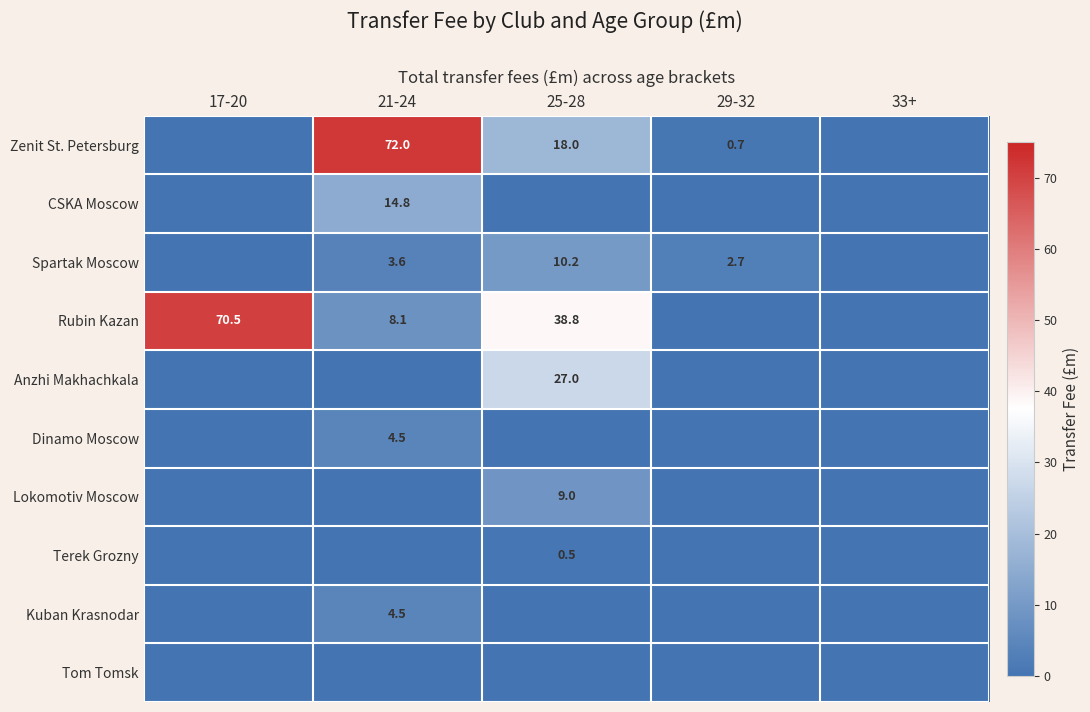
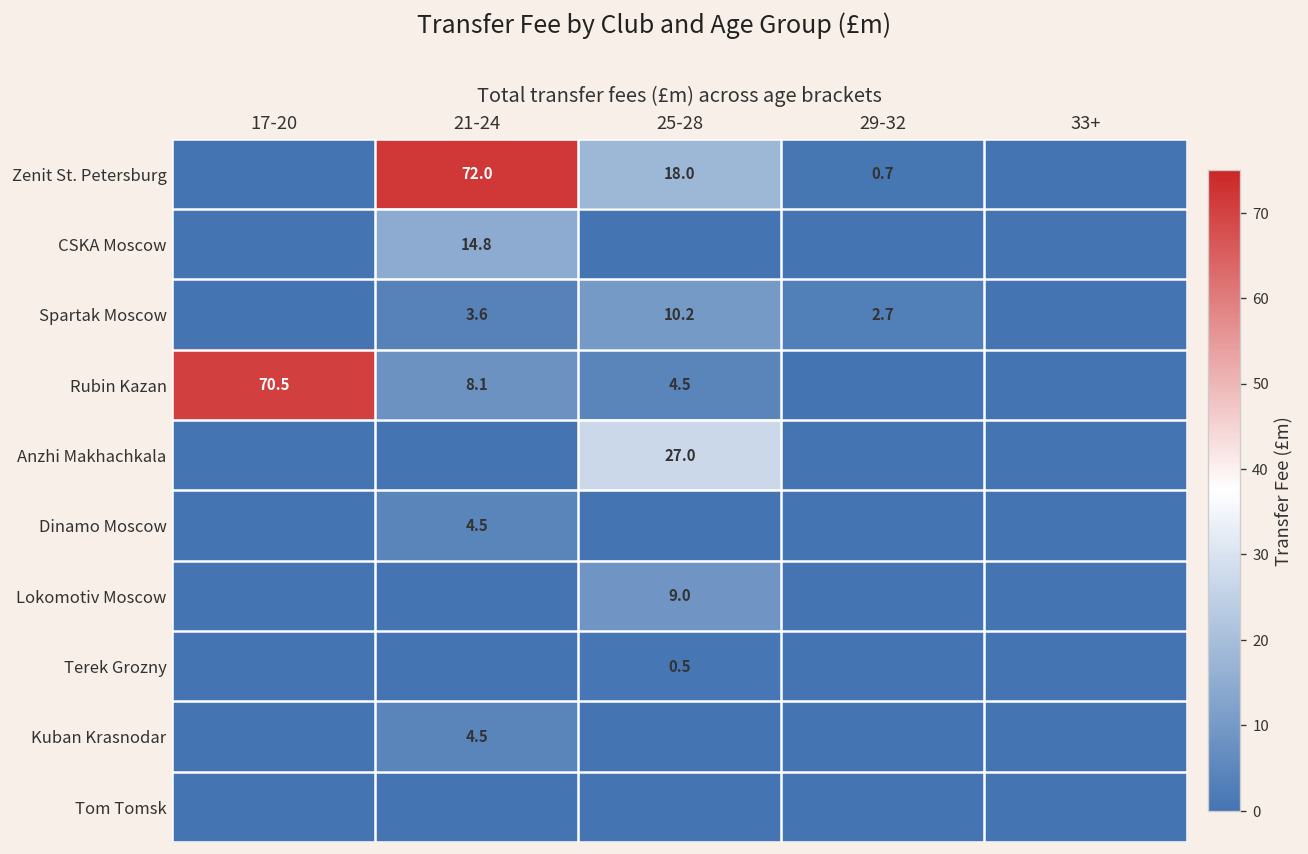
  {
    "Zenit St. Petersburg": {
      "21-24": 72.0,
      "25-28": 18.0,
      "29-32": 0.7
    },
    "CSKA Moscow": {
      "21-24": 14.8
    },
    "Spartak Moscow": {
      "21-24": 3.6,
      "25-28": 10.2,
      "29-32": 2.7
    },
    "Rubin Kazan": {
      "17-20": 70.5,
      "21-24": 8.1,
-     "25-28": 38.8
+     "25-28": 4.5
    },
    "Anzhi Makhachkala": {
      "25-28": 27.0
    },
    "Dinamo Moscow": {
      "21-24": 4.5
    },
    "Lokomotiv Moscow": {
      "25-28": 9.0
    },
    "Terek Grozny": {
      "25-28": 0.5
    },
    "Kuban Krasnodar": {
      "21-24": 4.5
    }
  }
